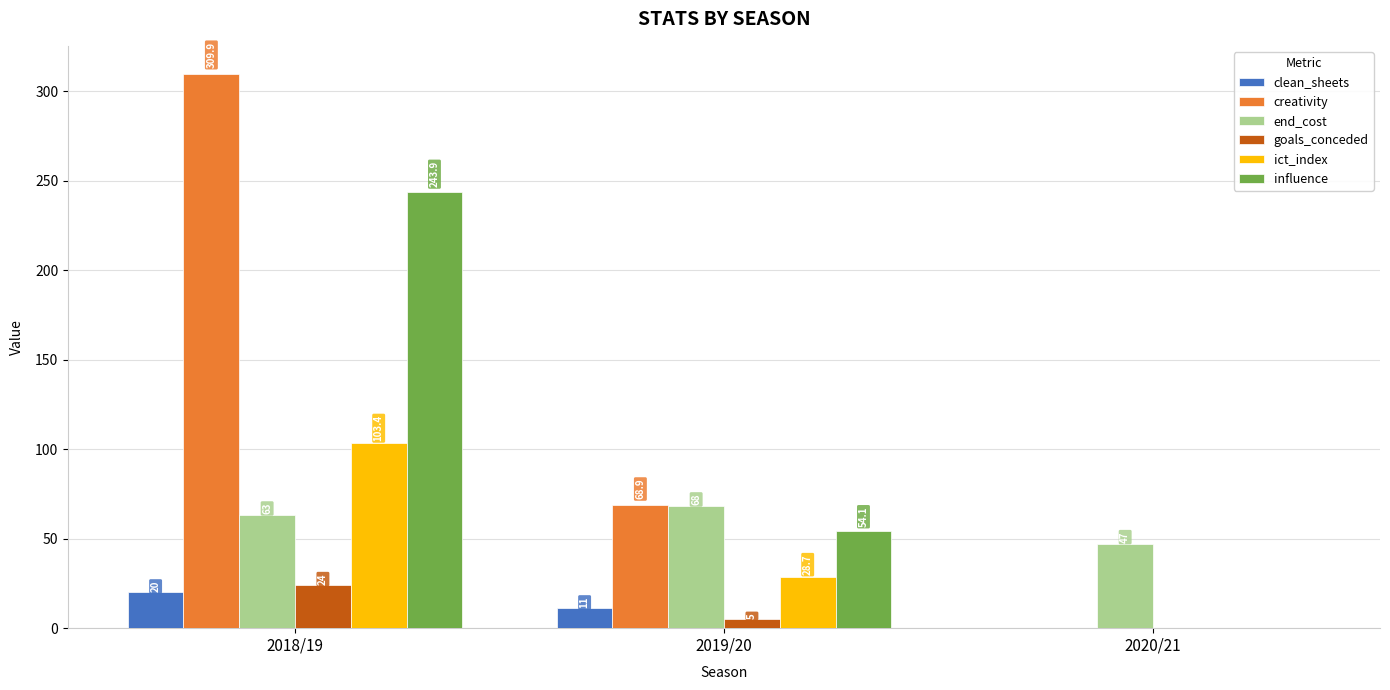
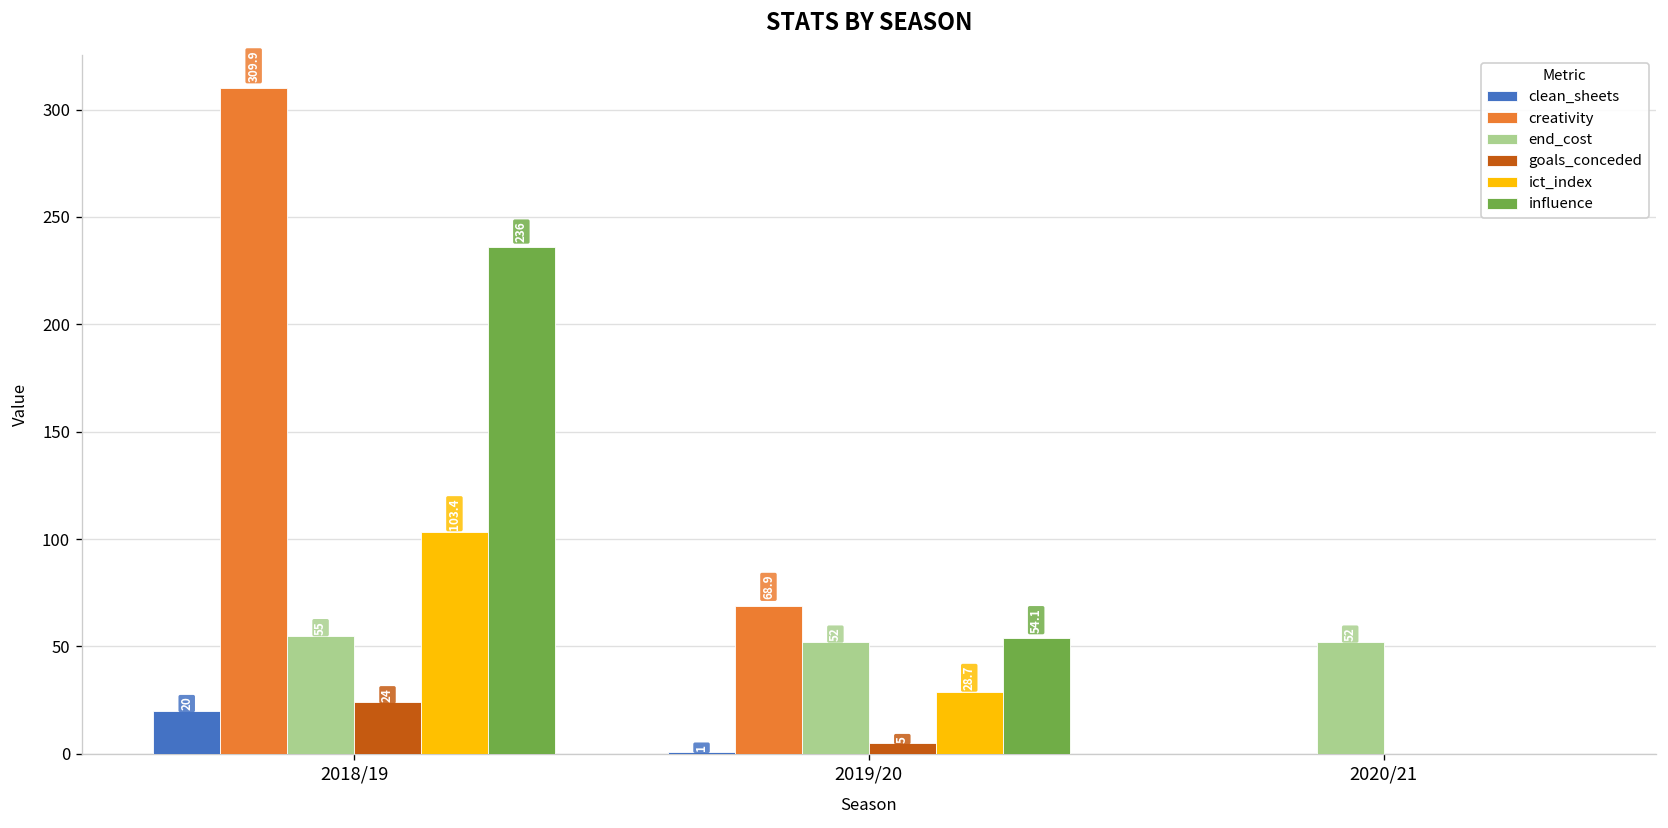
  {
    "clean_sheets": {
-     "2019/20": 11
+     "2019/20": 1
    },
    "creativity": {
      "2020/21": 0
    },
    "end_cost": {
-     "2018/19": 63,
-     "2019/20": 68,
-     "2020/21": 47
+     "2018/19": 55,
+     "2019/20": 52,
+     "2020/21": 52
    },
    "goals_conceded": {
      "2020/21": 0
    },
    "ict_index": {
      "2020/21": 0
    },
    "influence": {
-     "2018/19": 243.9
+     "2018/19": 236
    }
  }
